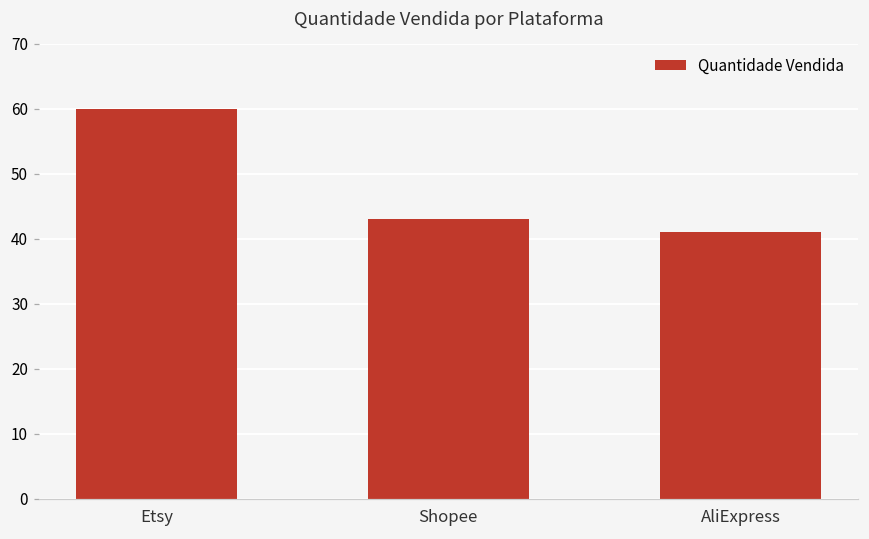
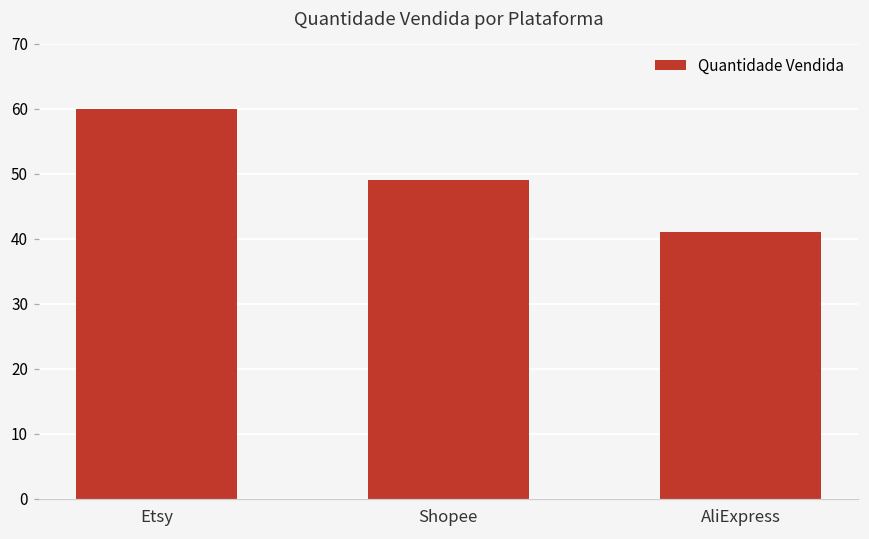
  {
    "Etsy": 60,
-   "Shopee": 43,
+   "Shopee": 49,
    "AliExpress": 41
  }
